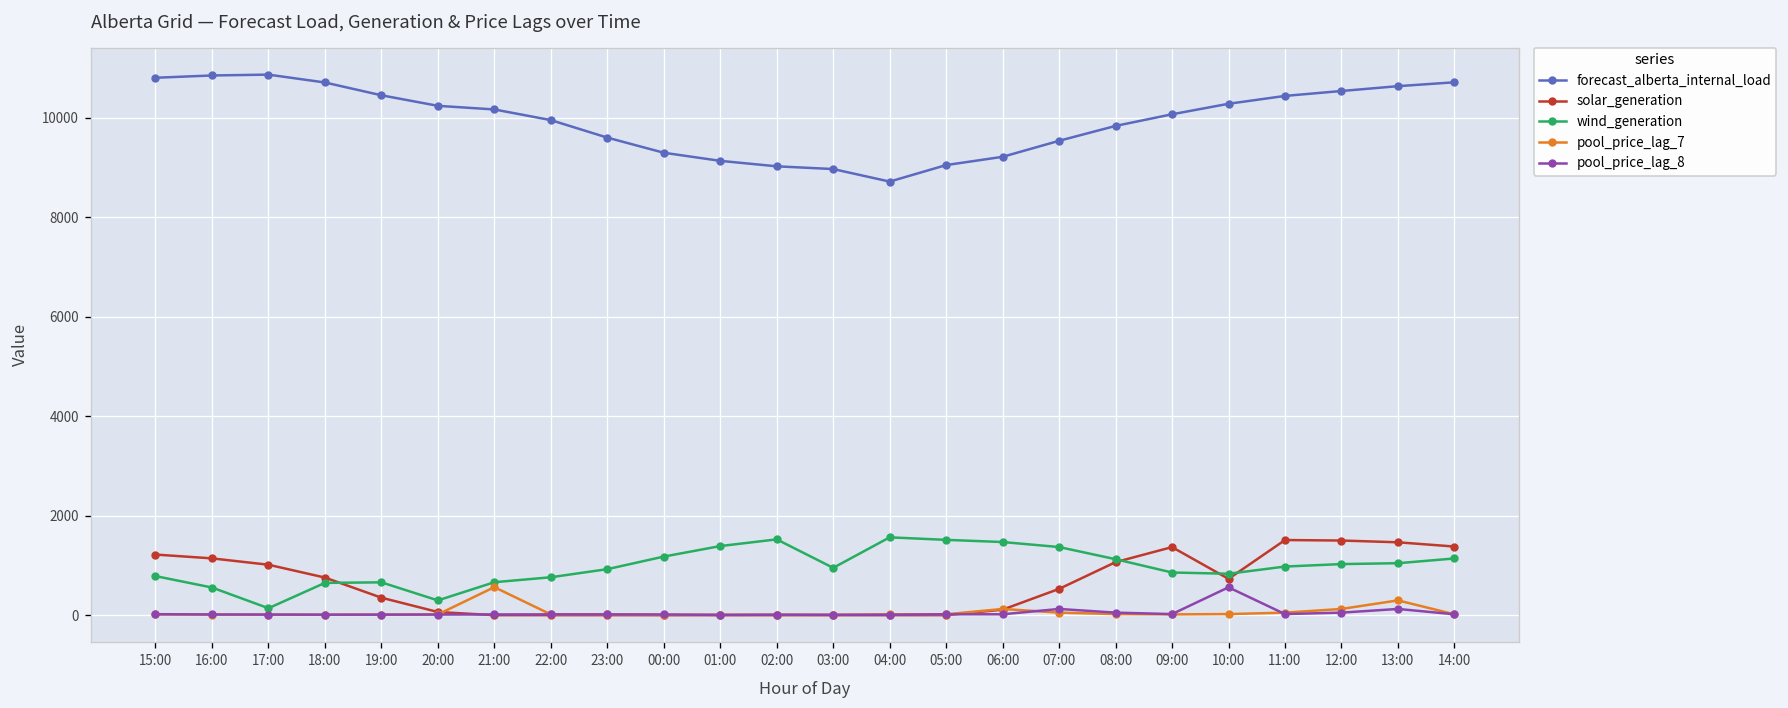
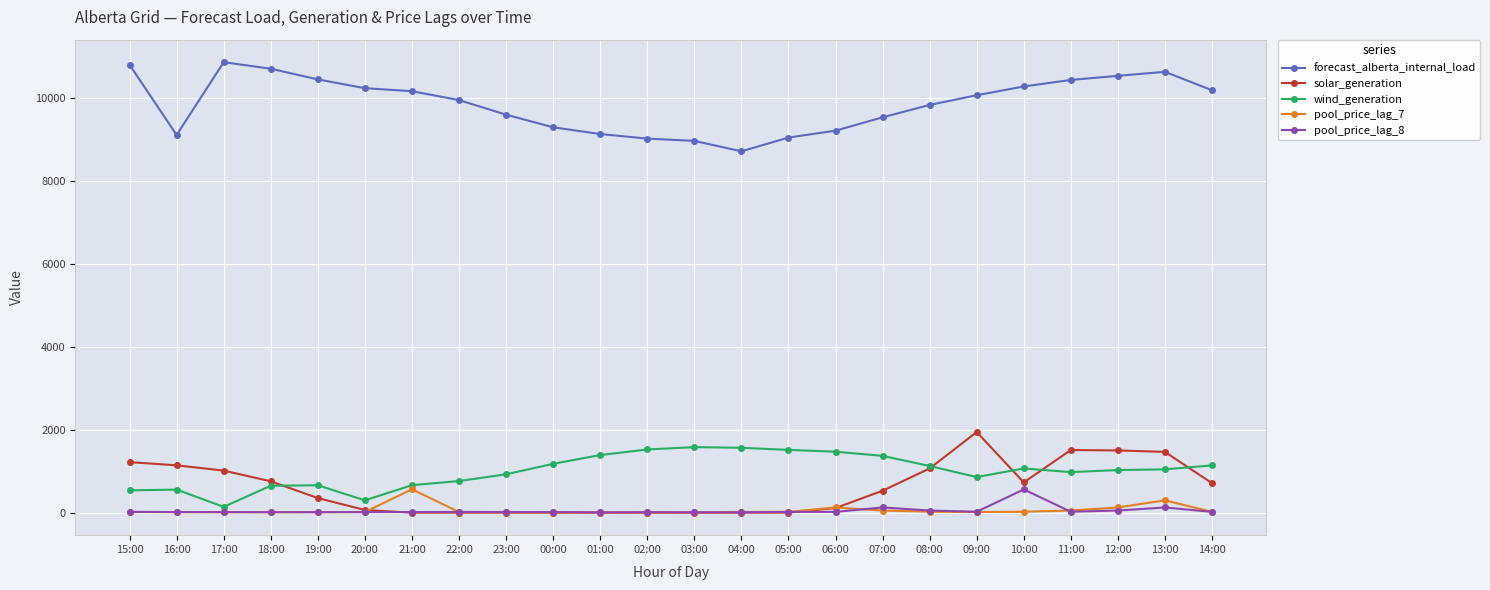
  {
    "forecast_alberta_internal_load": {
      "15:00": 10800,
-     "16:00": 10800,
+     "16:00": 9100,
      "17:00": 10900,
      "18:00": 10700,
      "19:00": 10500,
      "20:00": 10200,
      "21:00": 10200,
      "22:00": 10000,
      "23:00": 9600,
      "00:00": 9300,
      "01:00": 9100,
      "02:00": 9000,
      "03:00": 9000,
      "04:00": 8700,
      "05:00": 9000,
      "06:00": 9200,
      "07:00": 9500,
      "08:00": 9800,
      "09:00": 10100,
      "10:00": 10300,
      "11:00": 10400,
      "12:00": 10500,
      "13:00": 10600,
-     "14:00": 10700
+     "14:00": 10200
    },
    "solar_generation": {
      "15:00": 1200,
      "16:00": 1100,
      "17:00": 1000,
      "18:00": 800,
      "19:00": 400,
      "07:00": 500,
-     "09:00": 1400,
+     "09:00": 1900,
      "10:00": 700,
      "11:00": 1500,
      "12:00": 1500,
      "13:00": 1500,
-     "14:00": 1400
+     "14:00": 700
    },
    "wind_generation": {
-     "15:00": 800,
+     "15:00": 500,
      "16:00": 600,
      "17:00": 100,
      "18:00": 600,
      "19:00": 700,
      "20:00": 300,
      "21:00": 700,
      "22:00": 800,
      "23:00": 900,
      "00:00": 1200,
      "01:00": 1400,
      "02:00": 1500,
-     "03:00": 1000,
+     "03:00": 1600,
      "04:00": 1600,
      "05:00": 1500,
      "06:00": 1500,
      "07:00": 1400,
      "09:00": 900,
-     "10:00": 800,
+     "10:00": 1100,
      "11:00": 1000,
      "12:00": 1000,
      "13:00": 1000,
      "14:00": 1100
    },
    "pool_price_lag_7": {
      "21:00": 600,
      "07:00": 100,
      "10:00": 0,
      "12:00": 100,
      "13:00": 300
    },
    "pool_price_lag_8": {
      "06:00": 0,
      "07:00": 100,
      "10:00": 600,
      "12:00": 100,
      "13:00": 100
    }
  }
